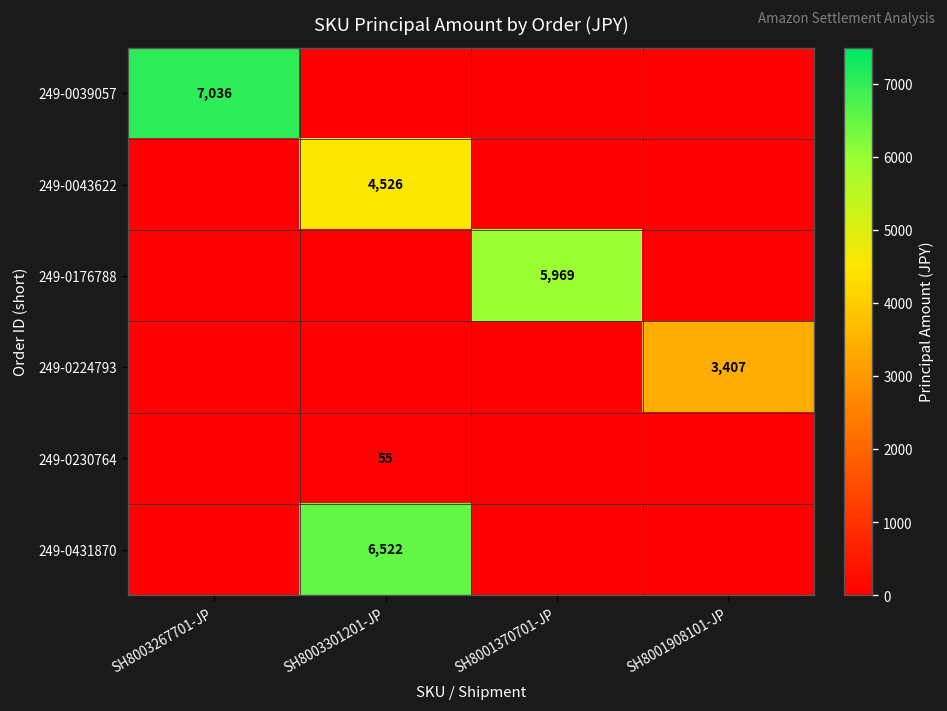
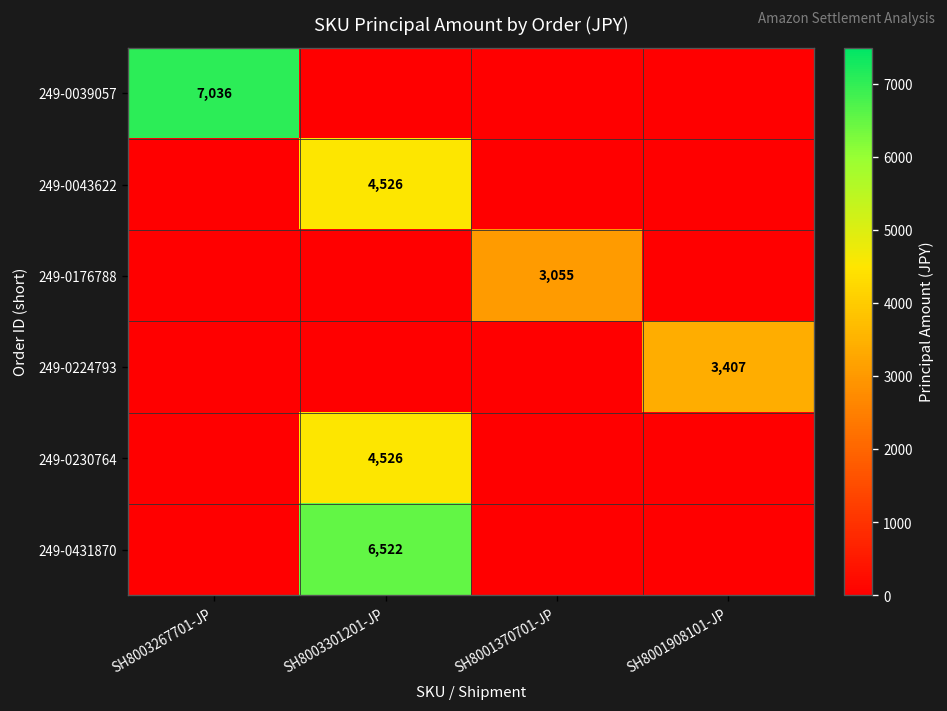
  {
    "249-0039057": {
      "SH8003267701-JP": "7,036"
    },
    "249-0043622": {
      "SH8003301201-JP": "4,526"
    },
    "249-0176788": {
-     "SH8001370701-JP": "5,969"
+     "SH8001370701-JP": "3,055"
    },
    "249-0224793": {
      "SH8001908101-JP": "3,407"
    },
    "249-0230764": {
-     "SH8003301201-JP": "55"
+     "SH8003301201-JP": "4,526"
    },
    "249-0431870": {
      "SH8003301201-JP": "6,522"
    }
  }
